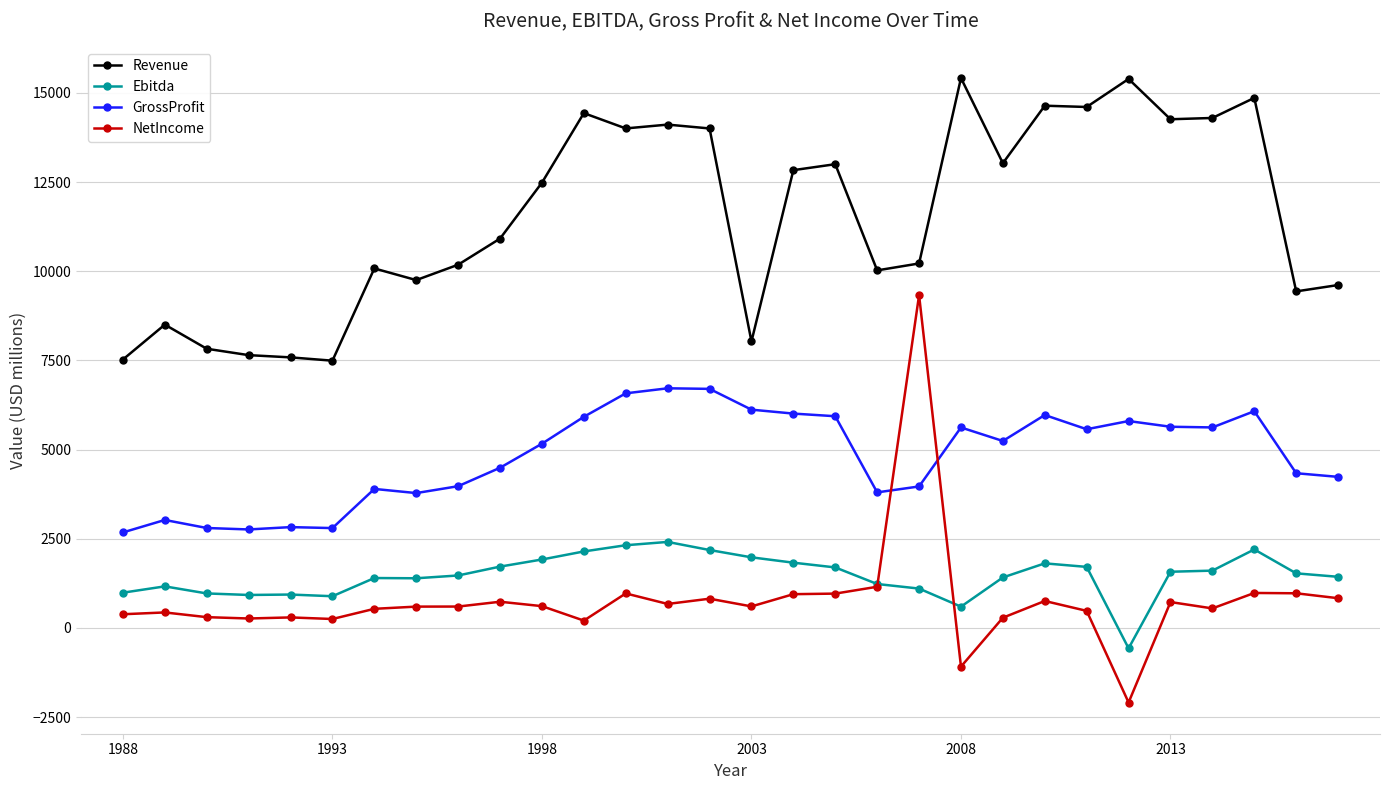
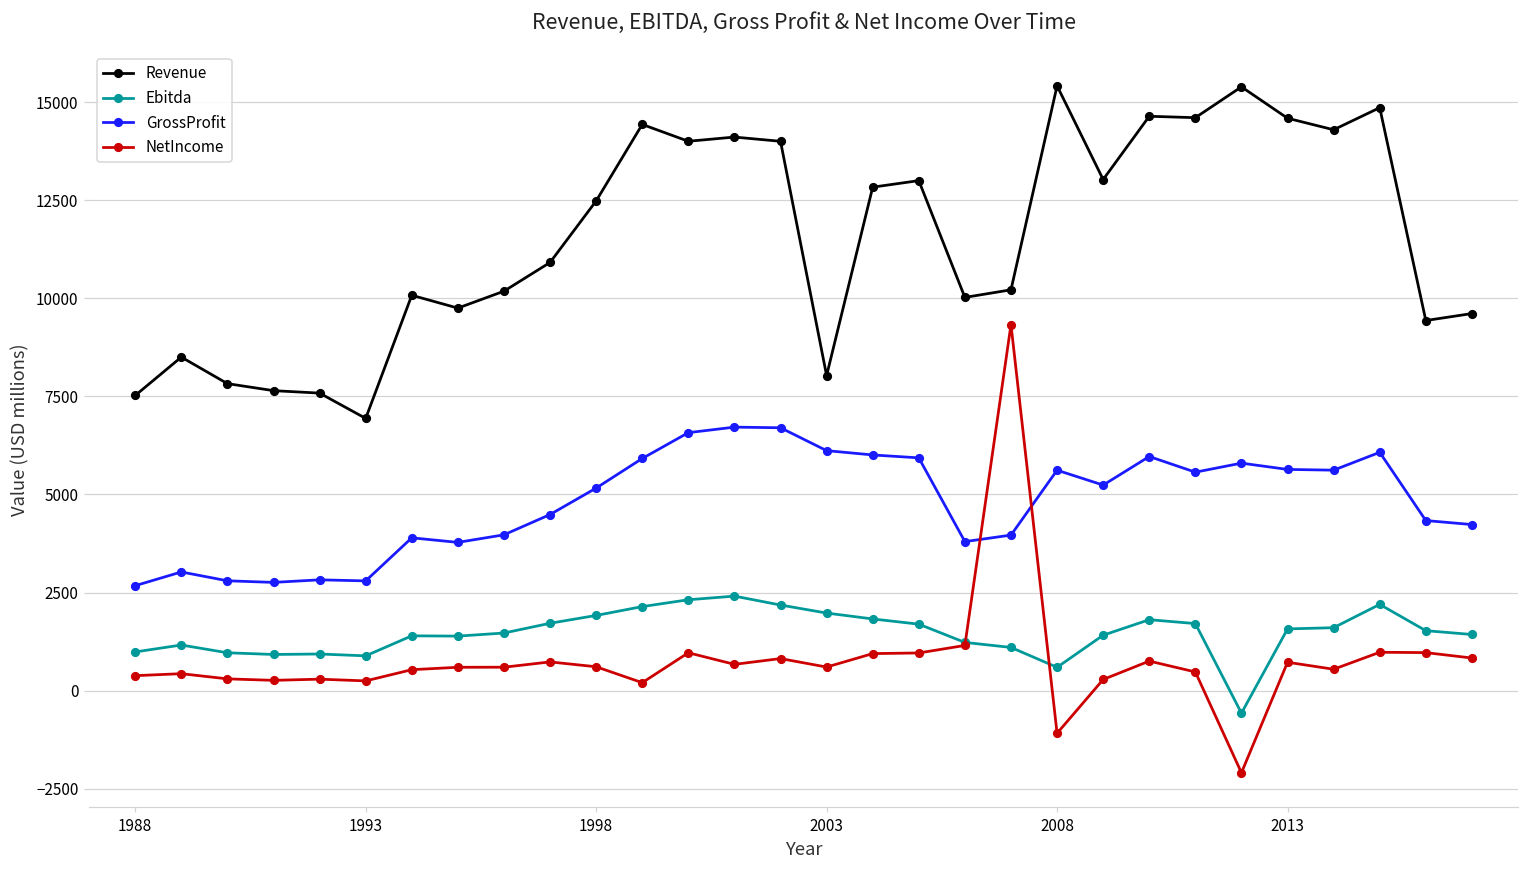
  {
    "Revenue": {
      "1988": 7500,
-     "1993": 7500,
+     "1993": 6900,
      "1998": 12500,
      "2003": 8000,
      "2008": 15400,
-     "2013": 14300
+     "2013": 14600
    },
    "Ebitda": {
      "1988": 1000,
      "1993": 900,
      "1998": 1900,
      "2003": 2000,
      "2008": 600,
      "2013": 1600
    },
    "GrossProfit": {
      "1988": 2700,
      "1993": 2800,
      "1998": 5200,
      "2003": 6100,
      "2008": 5600,
      "2013": 5600
    },
    "NetIncome": {
      "1988": 400,
      "1993": 200,
      "1998": 600,
      "2003": 600,
      "2008": -1100,
      "2013": 700
    }
  }
